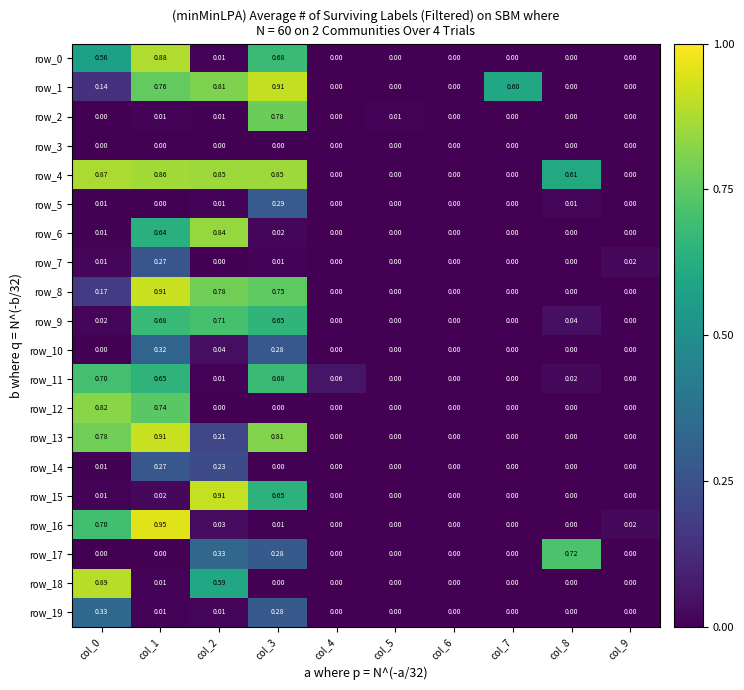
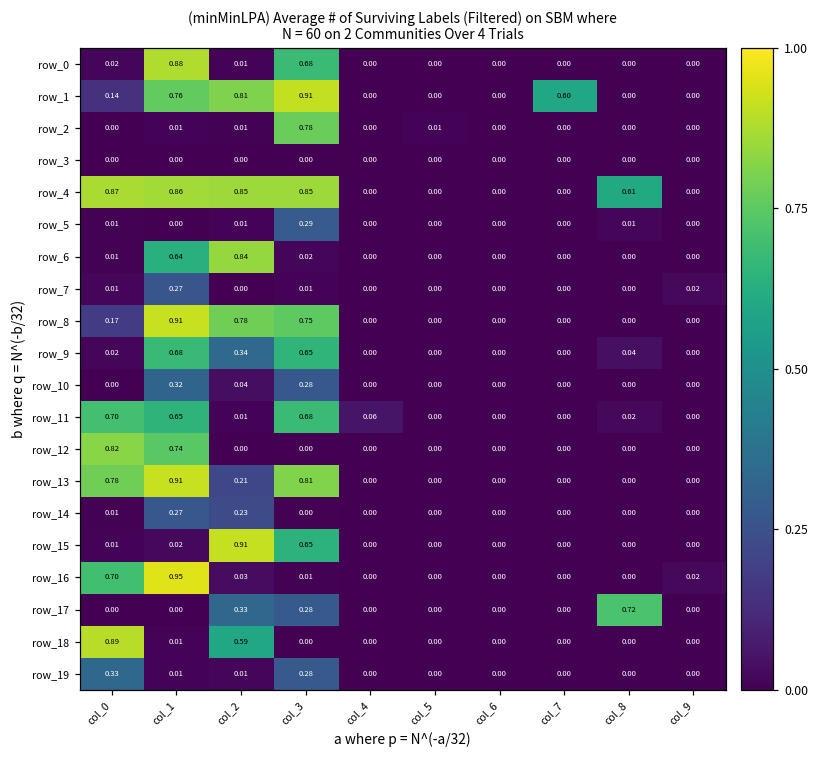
  {
    "row_0": {
-     "col_0": 0.56,
+     "col_0": 0.02,
      "col_1": 0.88,
      "col_2": 0.01,
      "col_3": 0.68,
      "col_4": 0.00,
      "col_5": 0.00,
      "col_6": 0.00,
      "col_7": 0.00,
      "col_8": 0.00,
      "col_9": 0.00
    },
    "row_1": {
      "col_0": 0.14,
      "col_1": 0.76,
      "col_2": 0.81,
      "col_3": 0.91,
      "col_4": 0.00,
      "col_5": 0.00,
      "col_6": 0.00,
      "col_7": 0.60,
      "col_8": 0.00,
      "col_9": 0.00
    },
    "row_2": {
      "col_0": 0.00,
      "col_1": 0.01,
      "col_2": 0.01,
      "col_3": 0.78,
      "col_4": 0.00,
      "col_5": 0.01,
      "col_6": 0.00,
      "col_7": 0.00,
      "col_8": 0.00,
      "col_9": 0.00
    },
    "row_3": {
      "col_0": 0.00,
      "col_1": 0.00,
      "col_2": 0.00,
      "col_3": 0.00,
      "col_4": 0.00,
      "col_5": 0.00,
      "col_6": 0.00,
      "col_7": 0.00,
      "col_8": 0.00,
      "col_9": 0.00
    },
    "row_4": {
      "col_0": 0.87,
      "col_1": 0.86,
      "col_2": 0.85,
      "col_3": 0.85,
      "col_4": 0.00,
      "col_5": 0.00,
      "col_6": 0.00,
      "col_7": 0.00,
      "col_8": 0.61,
      "col_9": 0.00
    },
    "row_5": {
      "col_0": 0.01,
      "col_1": 0.00,
      "col_2": 0.01,
      "col_3": 0.29,
      "col_4": 0.00,
      "col_5": 0.00,
      "col_6": 0.00,
      "col_7": 0.00,
      "col_8": 0.01,
      "col_9": 0.00
    },
    "row_6": {
      "col_0": 0.01,
      "col_1": 0.64,
      "col_2": 0.84,
      "col_3": 0.02,
      "col_4": 0.00,
      "col_5": 0.00,
      "col_6": 0.00,
      "col_7": 0.00,
      "col_8": 0.00,
      "col_9": 0.00
    },
    "row_7": {
      "col_0": 0.01,
      "col_1": 0.27,
      "col_2": 0.00,
      "col_3": 0.01,
      "col_4": 0.00,
      "col_5": 0.00,
      "col_6": 0.00,
      "col_7": 0.00,
      "col_8": 0.00,
      "col_9": 0.02
    },
    "row_8": {
      "col_0": 0.17,
      "col_1": 0.91,
      "col_2": 0.78,
      "col_3": 0.75,
      "col_4": 0.00,
      "col_5": 0.00,
      "col_6": 0.00,
      "col_7": 0.00,
      "col_8": 0.00,
      "col_9": 0.00
    },
    "row_9": {
      "col_0": 0.02,
      "col_1": 0.68,
-     "col_2": 0.71,
+     "col_2": 0.34,
      "col_3": 0.65,
      "col_4": 0.00,
      "col_5": 0.00,
      "col_6": 0.00,
      "col_7": 0.00,
      "col_8": 0.04,
      "col_9": 0.00
    },
    "row_10": {
      "col_0": 0.00,
      "col_1": 0.32,
      "col_2": 0.04,
      "col_3": 0.28,
      "col_4": 0.00,
      "col_5": 0.00,
      "col_6": 0.00,
      "col_7": 0.00,
      "col_8": 0.00,
      "col_9": 0.00
    },
    "row_11": {
      "col_0": 0.70,
      "col_1": 0.65,
      "col_2": 0.01,
      "col_3": 0.68,
      "col_4": 0.06,
      "col_5": 0.00,
      "col_6": 0.00,
      "col_7": 0.00,
      "col_8": 0.02,
      "col_9": 0.00
    },
    "row_12": {
      "col_0": 0.82,
      "col_1": 0.74,
      "col_2": 0.00,
      "col_3": 0.00,
      "col_4": 0.00,
      "col_5": 0.00,
      "col_6": 0.00,
      "col_7": 0.00,
      "col_8": 0.00,
      "col_9": 0.00
    },
    "row_13": {
      "col_0": 0.78,
      "col_1": 0.91,
      "col_2": 0.21,
      "col_3": 0.81,
      "col_4": 0.00,
      "col_5": 0.00,
      "col_6": 0.00,
      "col_7": 0.00,
      "col_8": 0.00,
      "col_9": 0.00
    },
    "row_14": {
      "col_0": 0.01,
      "col_1": 0.27,
      "col_2": 0.23,
      "col_3": 0.00,
      "col_4": 0.00,
      "col_5": 0.00,
      "col_6": 0.00,
      "col_7": 0.00,
      "col_8": 0.00,
      "col_9": 0.00
    },
    "row_15": {
      "col_0": 0.01,
      "col_1": 0.02,
      "col_2": 0.91,
      "col_3": 0.65,
      "col_4": 0.00,
      "col_5": 0.00,
      "col_6": 0.00,
      "col_7": 0.00,
      "col_8": 0.00,
      "col_9": 0.00
    },
    "row_16": {
      "col_0": 0.70,
      "col_1": 0.95,
      "col_2": 0.03,
      "col_3": 0.01,
      "col_4": 0.00,
      "col_5": 0.00,
      "col_6": 0.00,
      "col_7": 0.00,
      "col_8": 0.00,
      "col_9": 0.02
    },
    "row_17": {
      "col_0": 0.00,
      "col_1": 0.00,
      "col_2": 0.33,
      "col_3": 0.28,
      "col_4": 0.00,
      "col_5": 0.00,
      "col_6": 0.00,
      "col_7": 0.00,
      "col_8": 0.72,
      "col_9": 0.00
    },
    "row_18": {
      "col_0": 0.89,
      "col_1": 0.01,
      "col_2": 0.59,
      "col_3": 0.00,
      "col_4": 0.00,
      "col_5": 0.00,
      "col_6": 0.00,
      "col_7": 0.00,
      "col_8": 0.00,
      "col_9": 0.00
    },
    "row_19": {
      "col_0": 0.33,
      "col_1": 0.01,
      "col_2": 0.01,
      "col_3": 0.28,
      "col_4": 0.00,
      "col_5": 0.00,
      "col_6": 0.00,
      "col_7": 0.00,
      "col_8": 0.00,
      "col_9": 0.00
    }
  }
